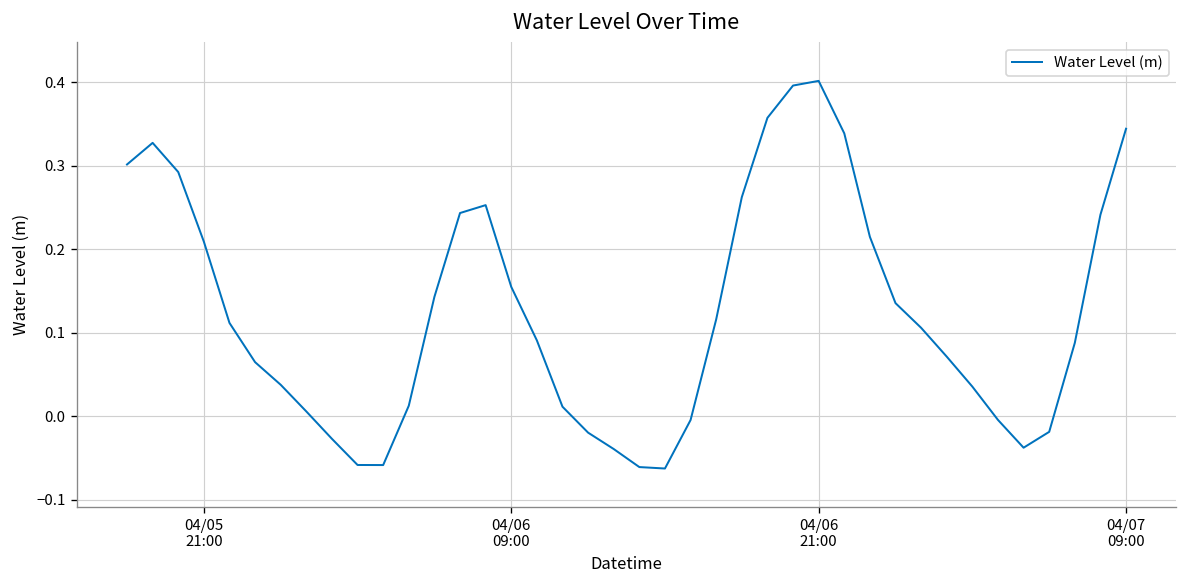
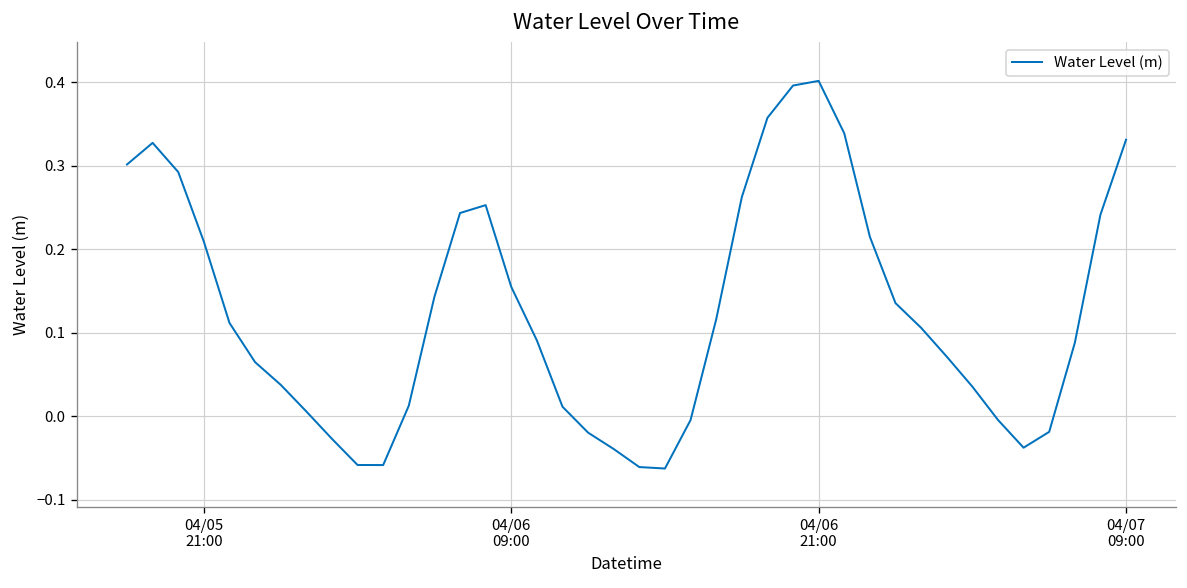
  {
    "04/05 21:00": 0.21,
    "04/06 09:00": 0.16,
    "04/06 21:00": 0.40,
-   "04/07 09:00": 0.34
+   "04/07 09:00": 0.33
  }
